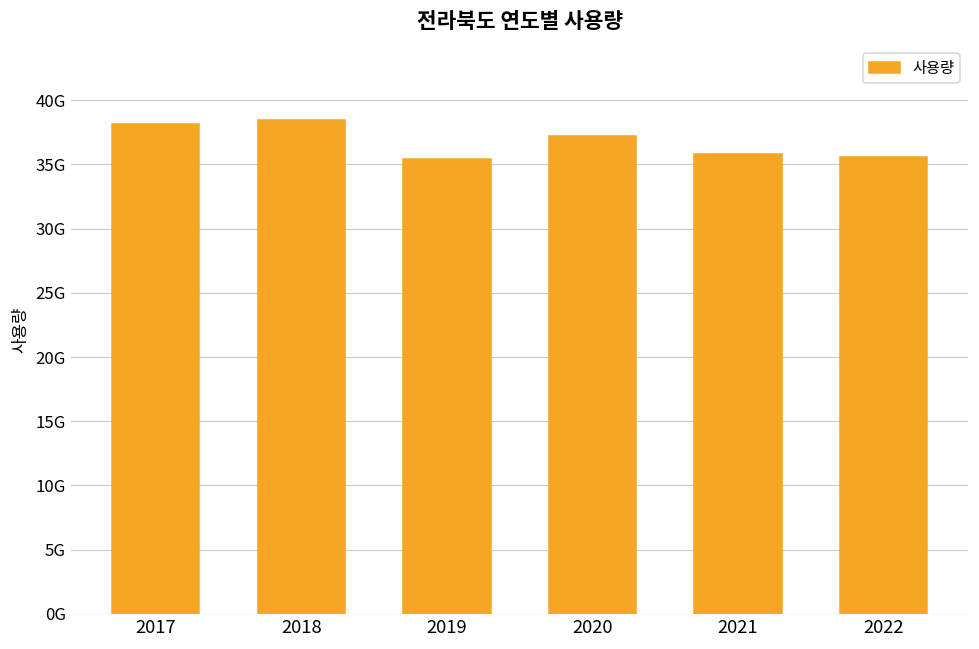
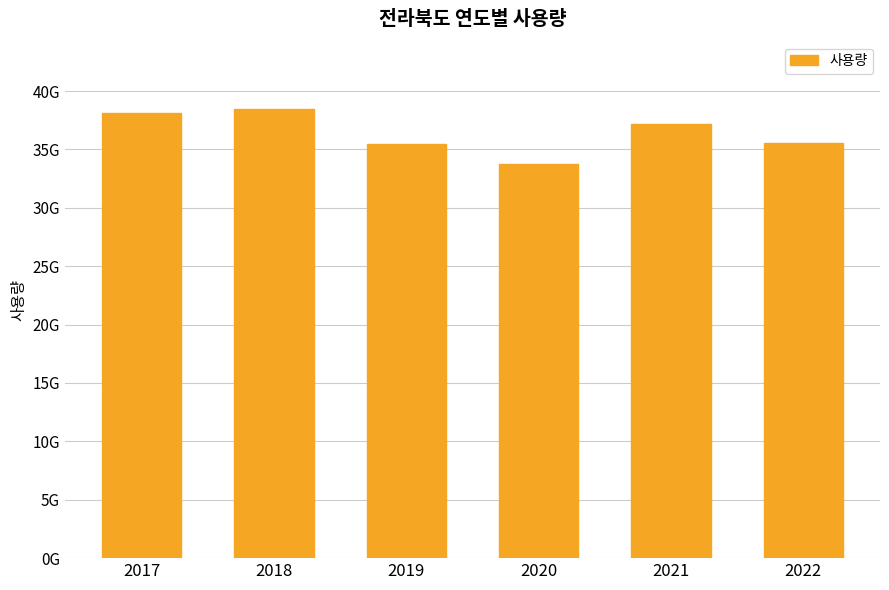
  {
    "2017": 38100000000,
    "2018": 38500000000,
    "2019": 35400000000,
-   "2020": 37200000000,
-   "2021": 35800000000,
+   "2020": 33800000000,
+   "2021": 37200000000,
    "2022": 35600000000
  }
